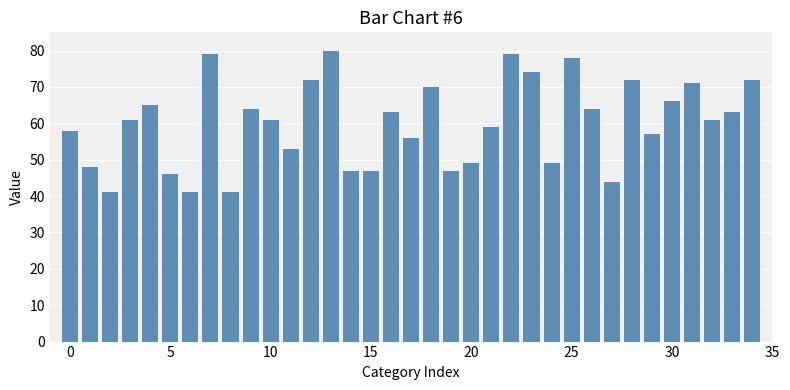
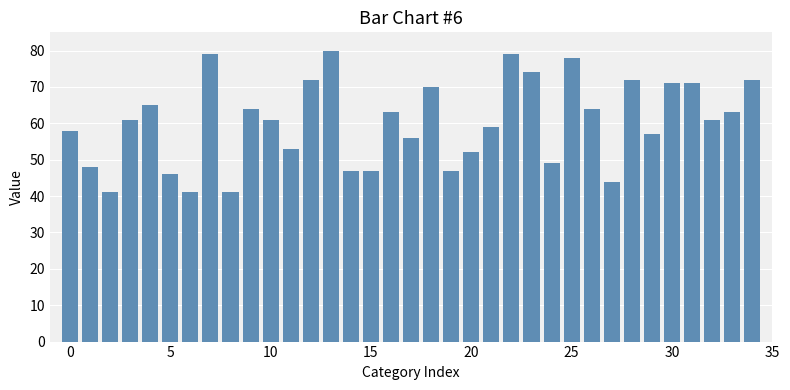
  {
    "0": 58,
    "5": 46,
    "10": 61,
    "15": 47,
-   "20": 49,
+   "20": 52,
    "25": 78,
-   "30": 66
+   "30": 71
  }
